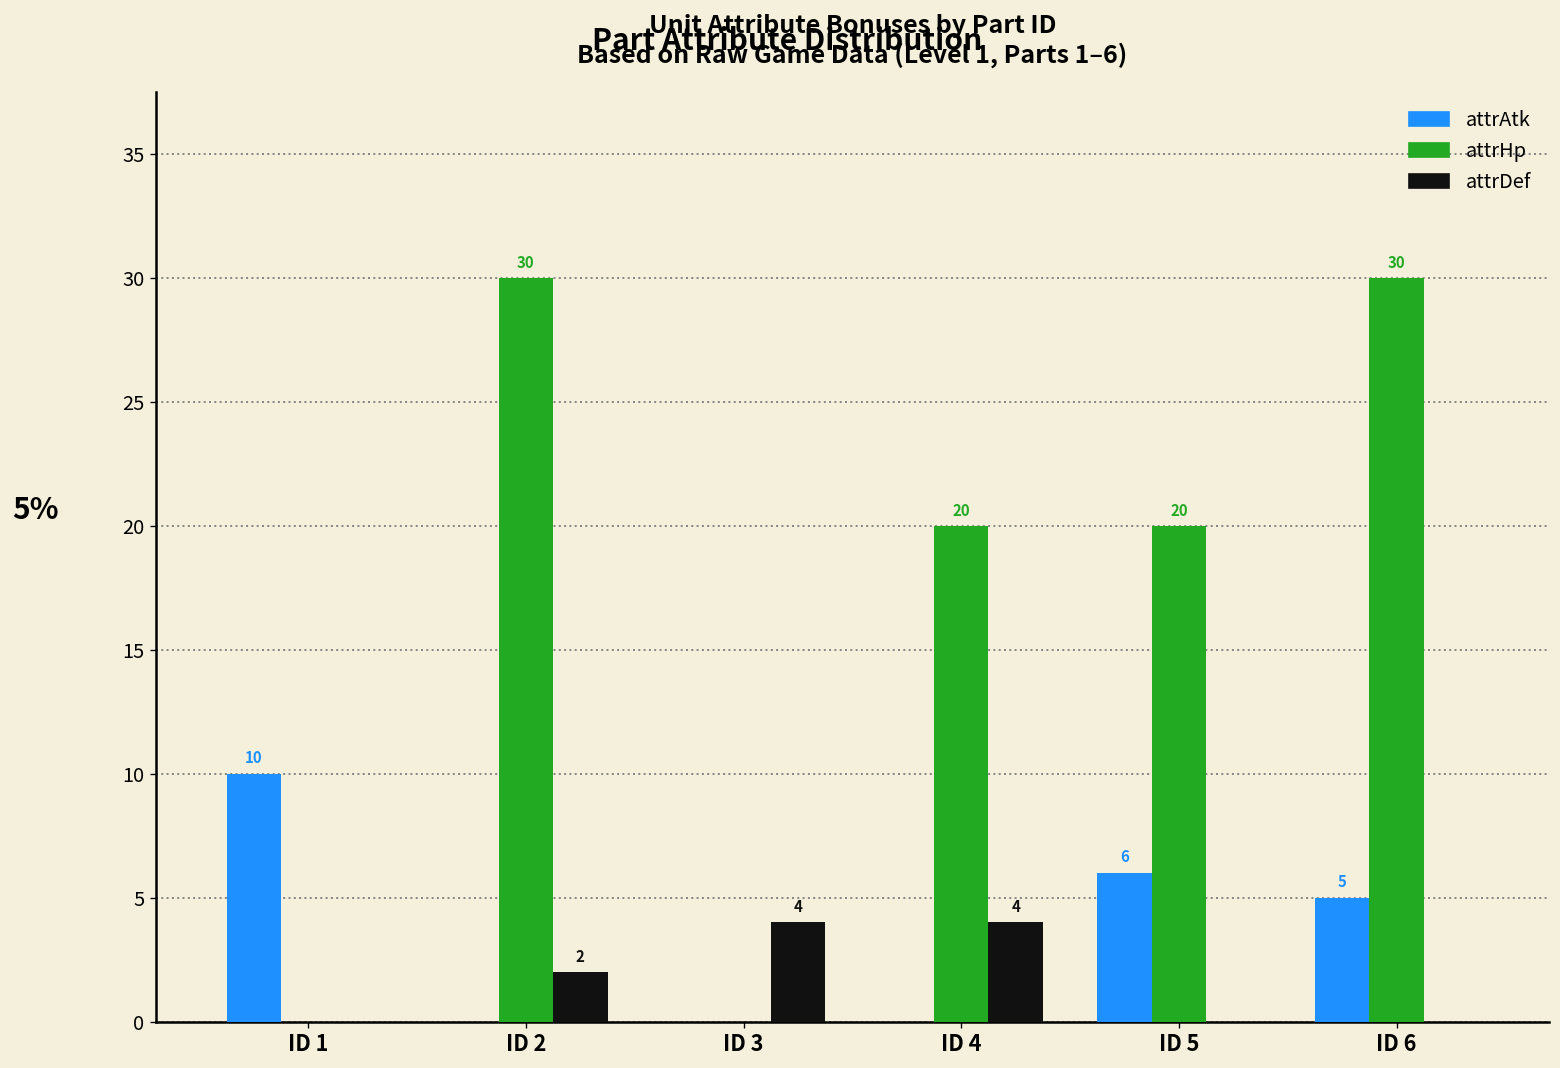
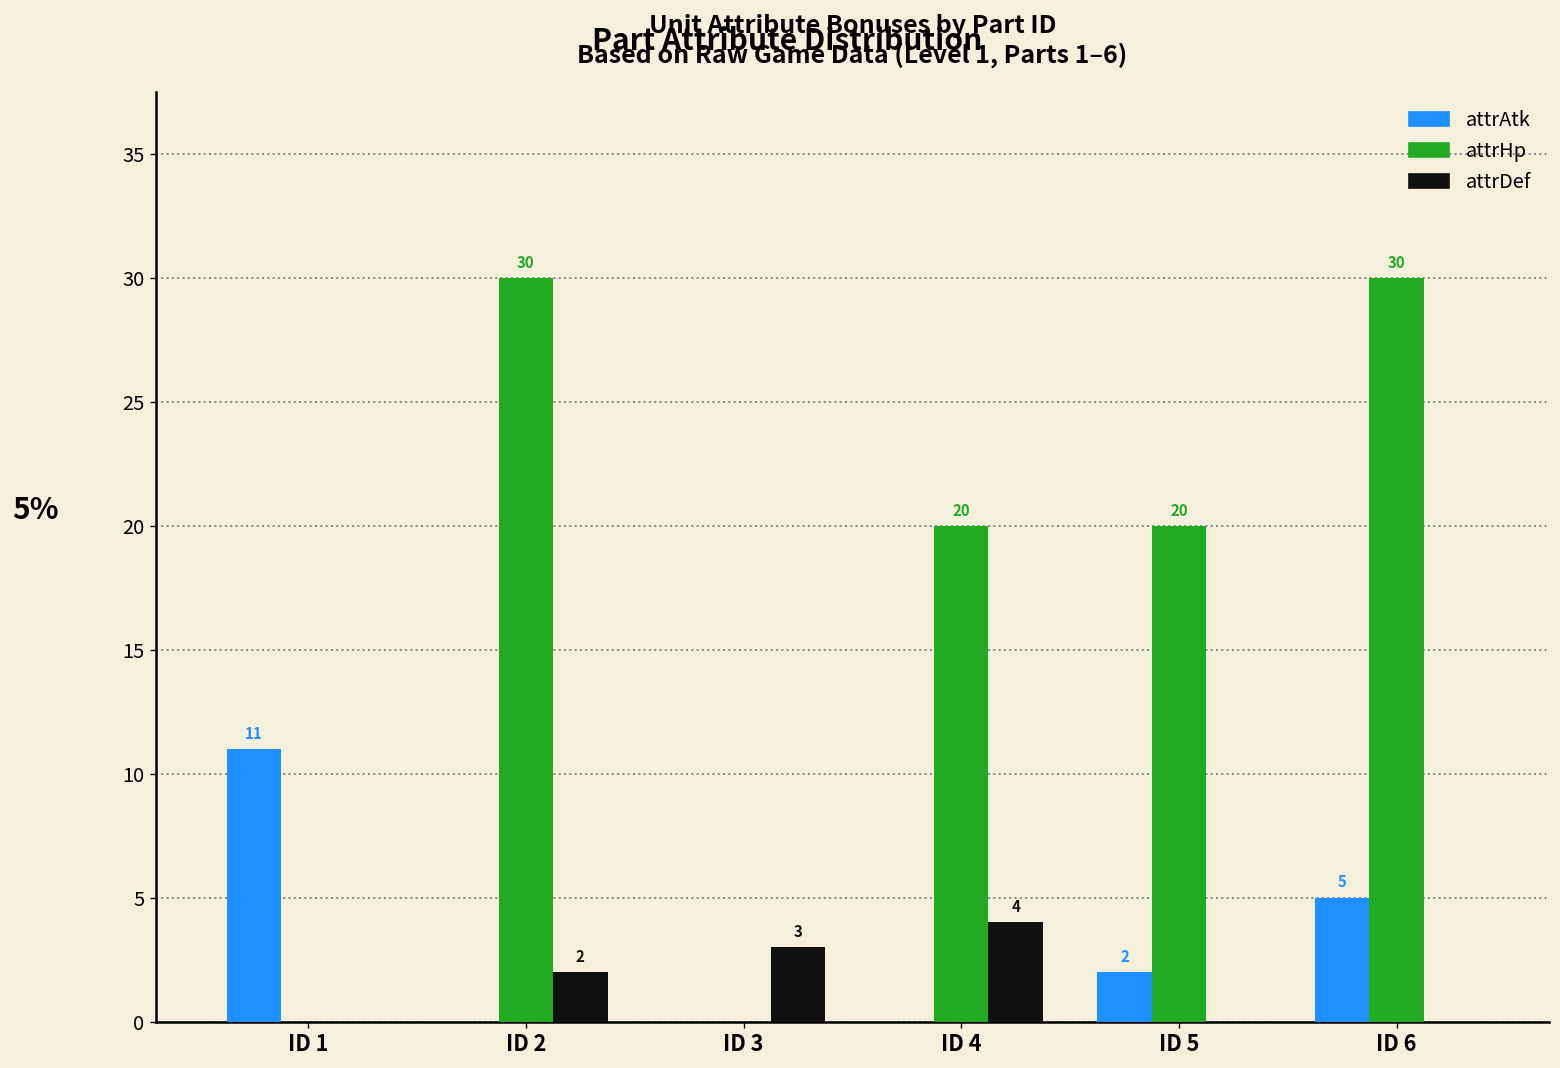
  {
    "attrAtk": {
-     "ID 1": 10,
-     "ID 5": 6,
+     "ID 1": 11,
+     "ID 5": 2,
      "ID 6": 5
    },
    "attrHp": {
      "ID 2": 30,
      "ID 4": 20,
      "ID 5": 20,
      "ID 6": 30
    },
    "attrDef": {
      "ID 2": 2,
-     "ID 3": 4,
+     "ID 3": 3,
      "ID 4": 4
    }
  }
